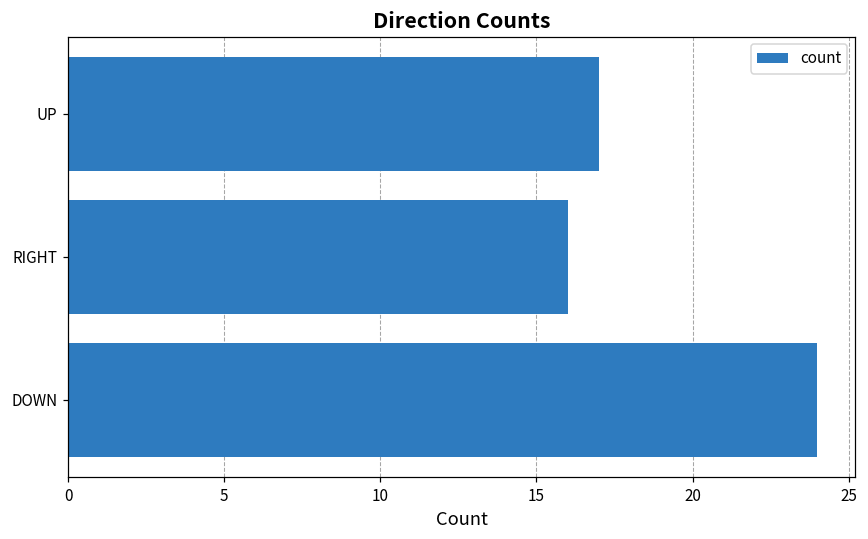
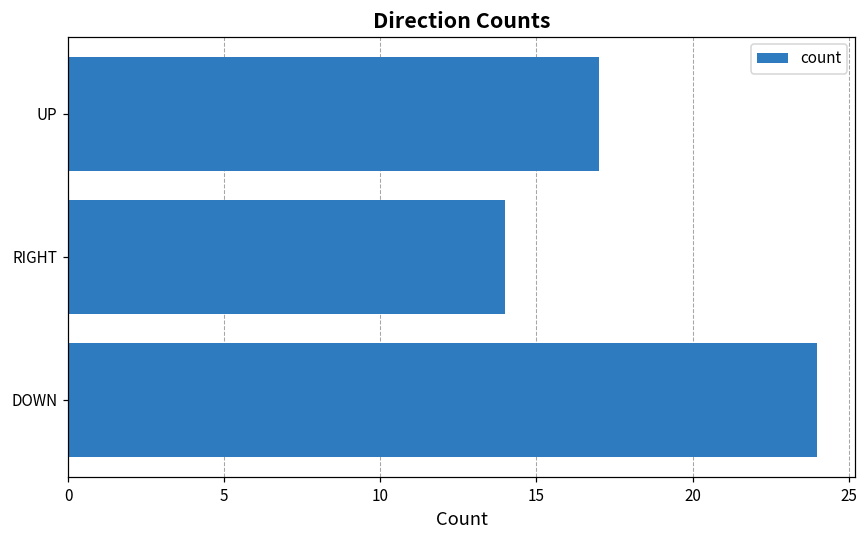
  {
    "UP": 17,
-   "RIGHT": 16,
+   "RIGHT": 14,
    "DOWN": 24
  }
